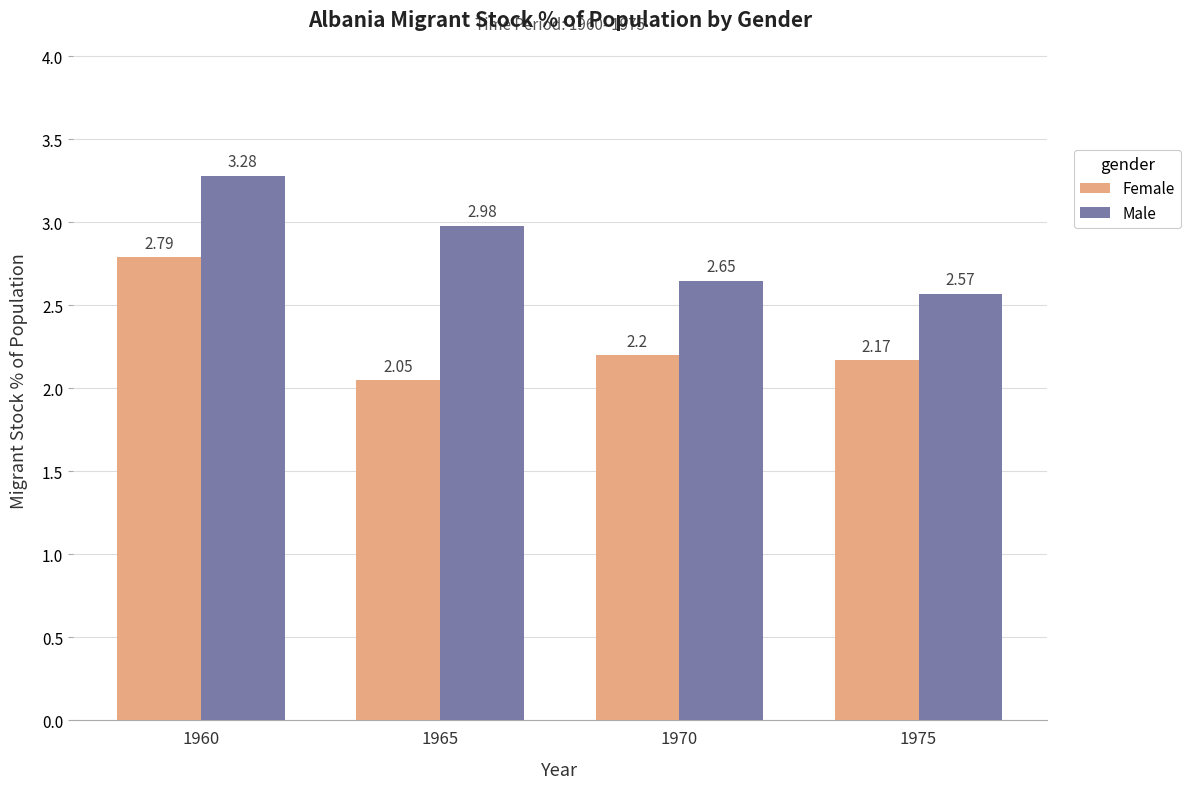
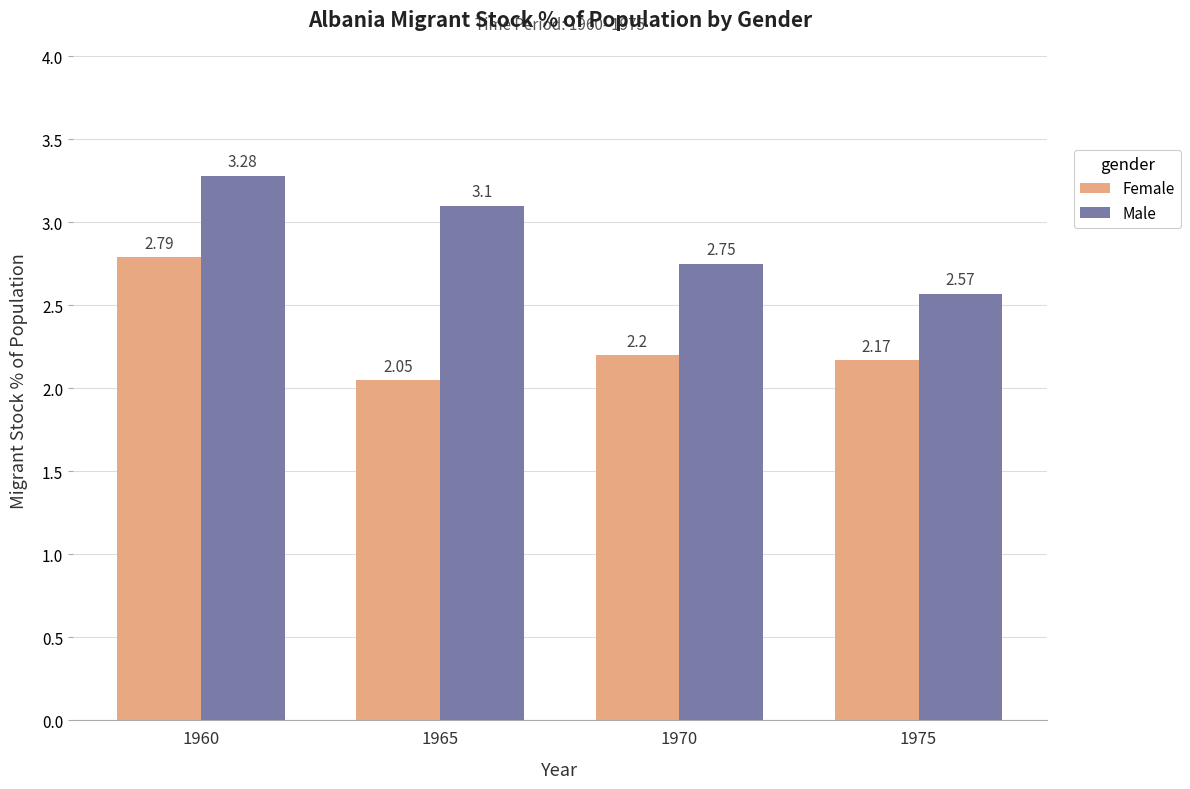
  {
    "Female": {
      "1960": 2.79,
      "1965": 2.05,
      "1970": 2.2,
      "1975": 2.17
    },
    "Male": {
      "1960": 3.28,
-     "1965": 2.98,
-     "1970": 2.65,
+     "1965": 3.1,
+     "1970": 2.75,
      "1975": 2.57
    }
  }
